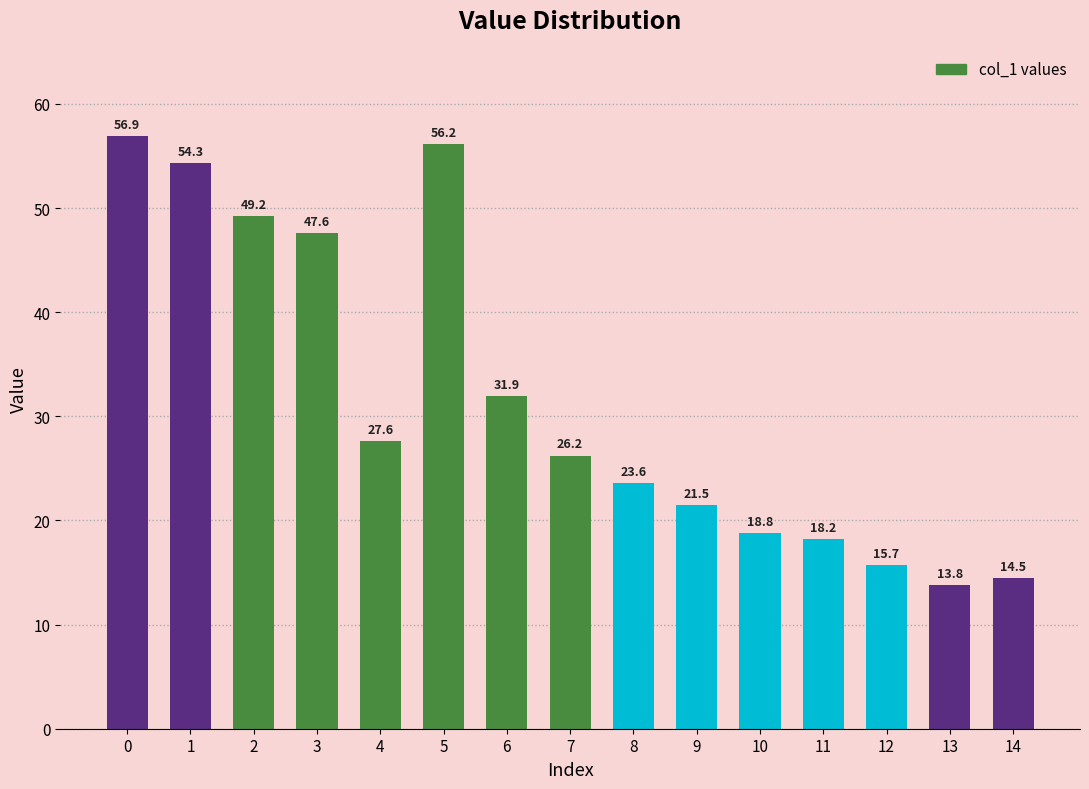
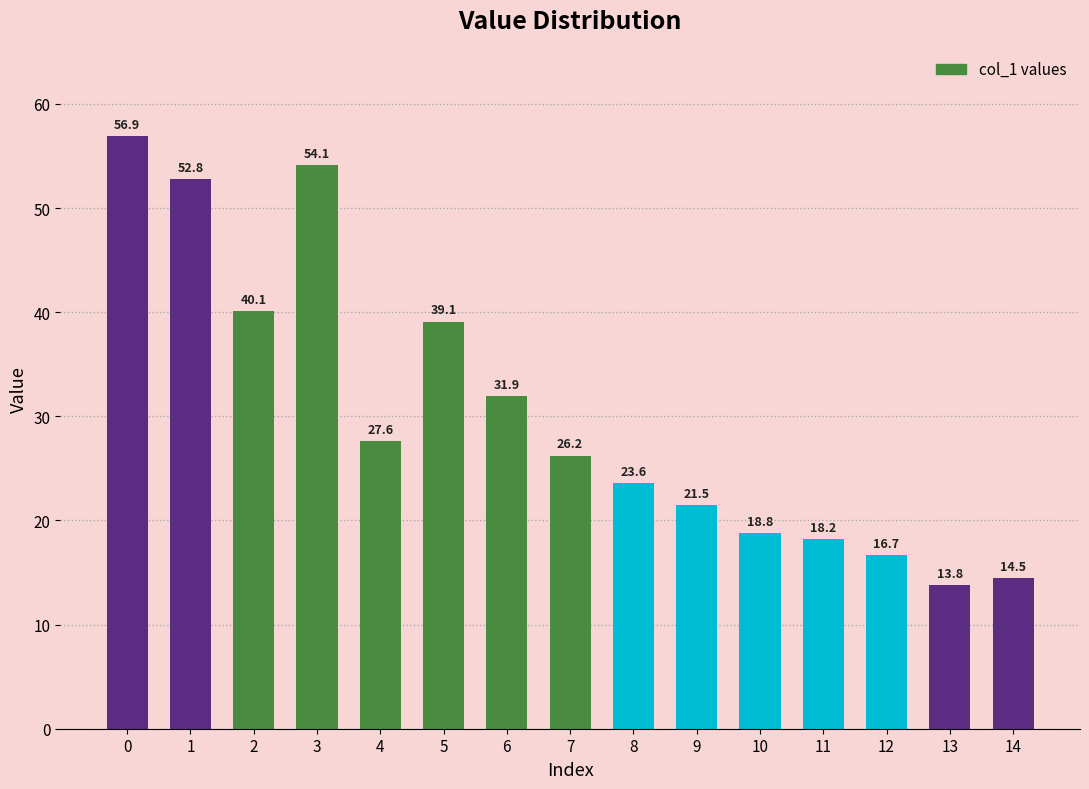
  {
    "0": 56.9,
-   "1": 54.3,
-   "2": 49.2,
-   "3": 47.6,
+   "1": 52.8,
+   "2": 40.1,
+   "3": 54.1,
    "4": 27.6,
-   "5": 56.2,
+   "5": 39.1,
    "6": 31.9,
    "7": 26.2,
    "8": 23.6,
    "9": 21.5,
    "10": 18.8,
    "11": 18.2,
-   "12": 15.7,
+   "12": 16.7,
    "13": 13.8,
    "14": 14.5
  }
